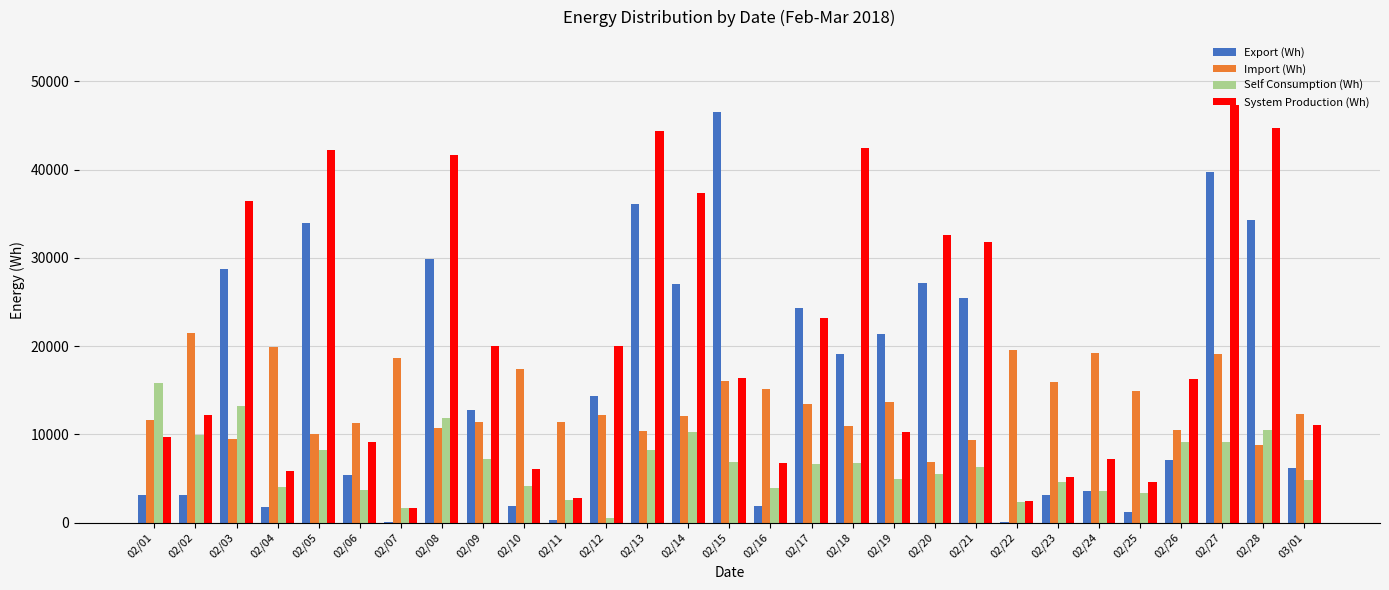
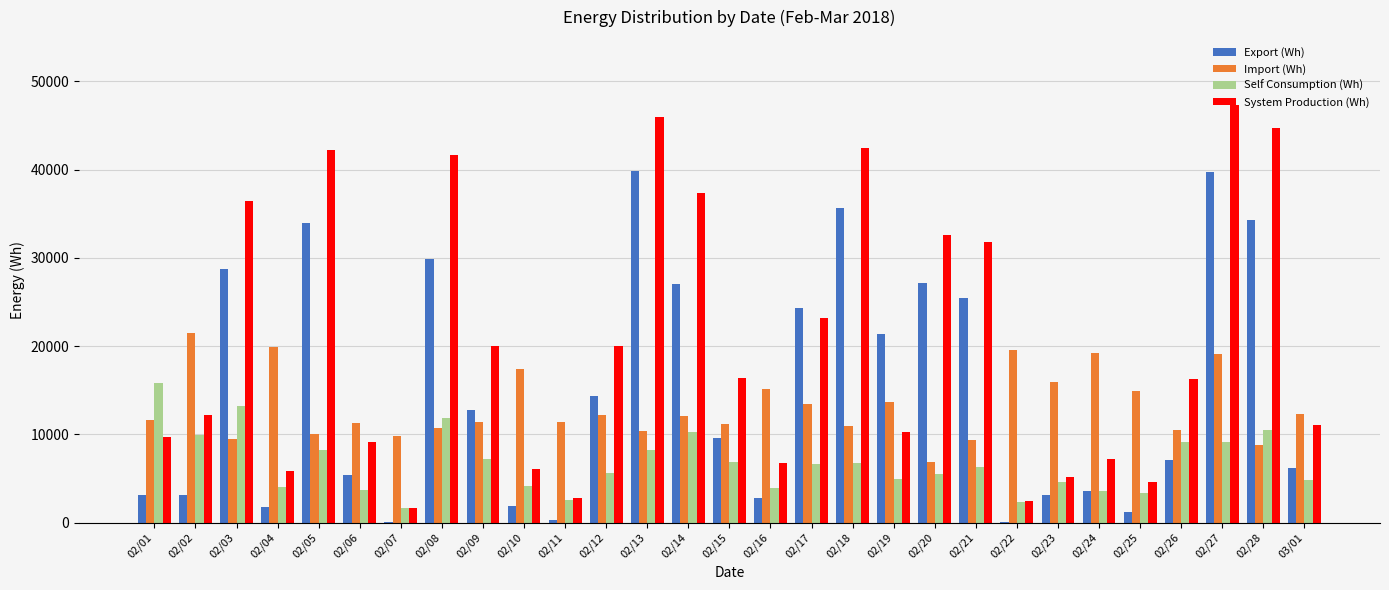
  {
    "Export (Wh)": {
      "02/01": 3000,
      "02/02": 3000,
      "02/03": 29000,
      "02/04": 2000,
      "02/05": 34000,
      "02/06": 5000,
      "02/08": 30000,
      "02/09": 13000,
      "02/10": 2000,
      "02/11": 0,
      "02/12": 14000,
-     "02/13": 36000,
+     "02/13": 40000,
      "02/14": 27000,
-     "02/15": 47000,
-     "02/16": 2000,
+     "02/15": 10000,
+     "02/16": 3000,
      "02/17": 24000,
-     "02/18": 19000,
+     "02/18": 36000,
      "02/19": 21000,
      "02/20": 27000,
      "02/21": 25000,
      "02/23": 3000,
      "02/24": 4000,
      "02/25": 1000,
      "02/26": 7000,
      "02/27": 40000,
      "02/28": 34000,
      "03/01": 6000
    },
    "Import (Wh)": {
      "02/01": 12000,
      "02/02": 21000,
      "02/03": 9000,
      "02/04": 20000,
      "02/05": 10000,
      "02/06": 11000,
-     "02/07": 19000,
+     "02/07": 10000,
      "02/08": 11000,
      "02/09": 11000,
      "02/10": 17000,
      "02/11": 11000,
      "02/12": 12000,
      "02/13": 10000,
      "02/14": 12000,
-     "02/15": 16000,
+     "02/15": 11000,
      "02/16": 15000,
      "02/17": 13000,
      "02/18": 11000,
      "02/19": 14000,
      "02/20": 7000,
      "02/21": 9000,
      "02/22": 20000,
      "02/23": 16000,
      "02/24": 19000,
      "02/25": 15000,
      "02/26": 10000,
      "02/27": 19000,
      "02/28": 9000,
      "03/01": 12000
    },
    "Self Consumption (Wh)": {
      "02/01": 16000,
      "02/02": 10000,
      "02/03": 13000,
      "02/04": 4000,
      "02/05": 8000,
      "02/06": 4000,
      "02/07": 2000,
      "02/08": 12000,
      "02/09": 7000,
      "02/10": 4000,
      "02/11": 3000,
-     "02/12": 0,
+     "02/12": 6000,
      "02/13": 8000,
      "02/14": 10000,
      "02/15": 7000,
      "02/16": 4000,
      "02/17": 7000,
      "02/18": 7000,
      "02/19": 5000,
      "02/20": 5000,
      "02/21": 6000,
      "02/22": 2000,
      "02/23": 5000,
      "02/24": 4000,
      "02/25": 3000,
      "02/26": 9000,
      "02/27": 9000,
      "02/28": 11000,
      "03/01": 5000
    },
    "System Production (Wh)": {
      "02/01": 10000,
      "02/02": 12000,
      "02/03": 36000,
      "02/04": 6000,
      "02/05": 42000,
      "02/06": 9000,
      "02/07": 2000,
      "02/08": 42000,
      "02/09": 20000,
      "02/10": 6000,
      "02/11": 3000,
      "02/12": 20000,
-     "02/13": 44000,
+     "02/13": 46000,
      "02/14": 37000,
      "02/15": 16000,
      "02/16": 7000,
      "02/17": 23000,
      "02/18": 42000,
      "02/19": 10000,
      "02/20": 33000,
      "02/21": 32000,
      "02/22": 2000,
      "02/23": 5000,
      "02/24": 7000,
      "02/25": 5000,
      "02/26": 16000,
      "02/27": 47000,
      "02/28": 45000,
      "03/01": 11000
    }
  }
